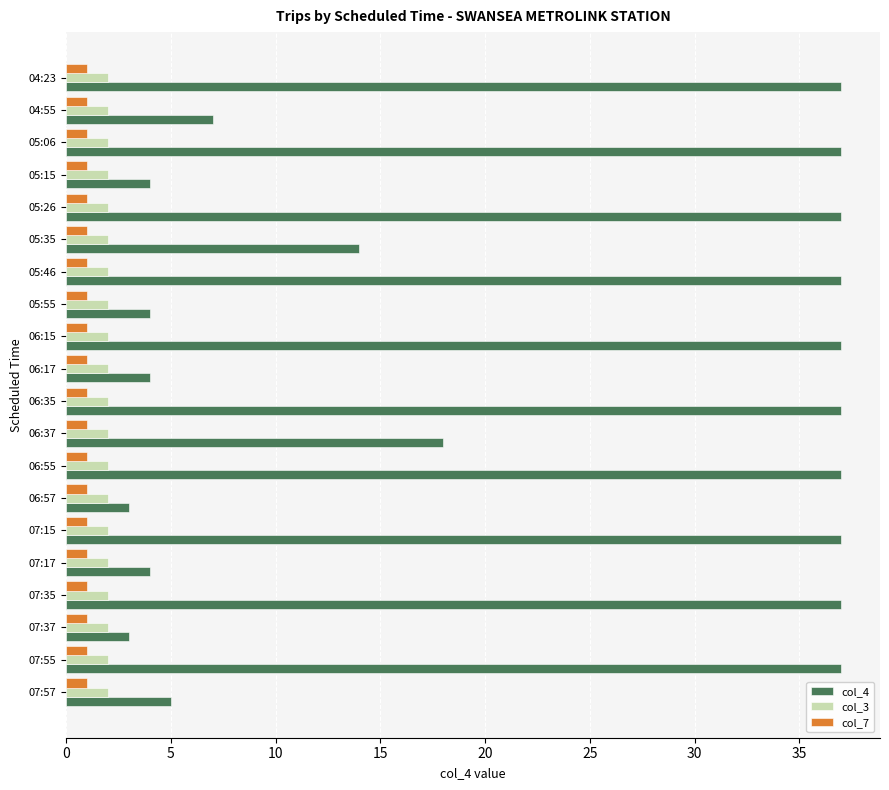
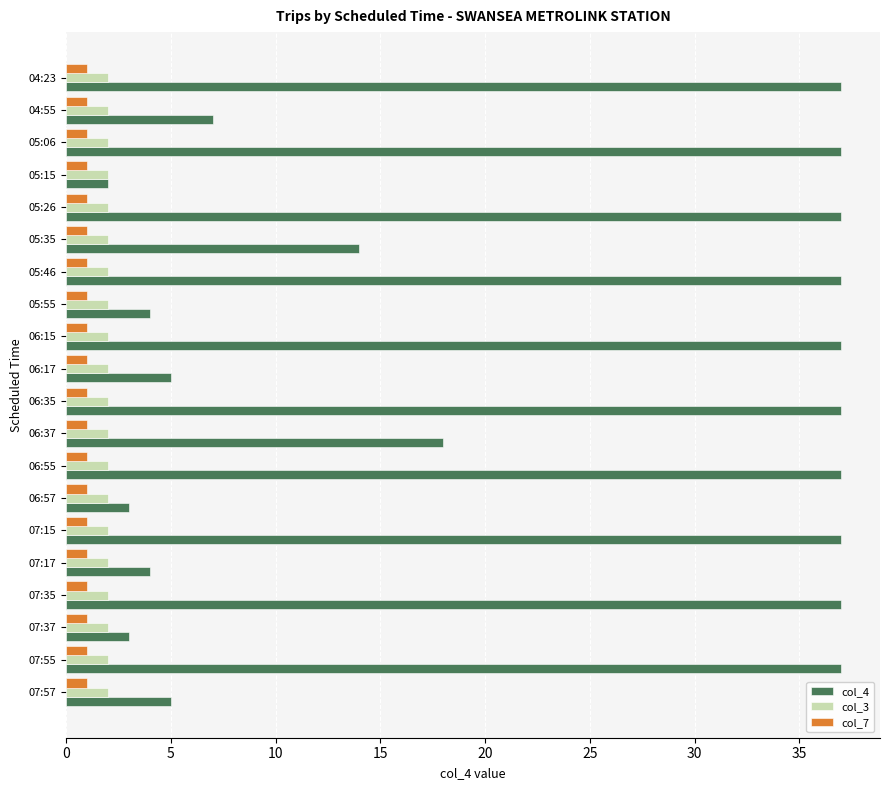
  {
    "col_4": {
      "04:23": 37,
      "04:55": 7,
      "05:06": 37,
-     "05:15": 4,
+     "05:15": 2,
      "05:26": 37,
      "05:35": 14,
      "05:46": 37,
      "05:55": 4,
      "06:15": 37,
-     "06:17": 4,
+     "06:17": 5,
      "06:35": 37,
      "06:37": 18,
      "06:55": 37,
      "06:57": 3,
      "07:15": 37,
      "07:17": 4,
      "07:35": 37,
      "07:37": 3,
      "07:55": 37,
      "07:57": 5
    },
    "col_3": {
      "04:23": 2,
      "04:55": 2,
      "05:06": 2,
      "05:15": 2,
      "05:26": 2,
      "05:35": 2,
      "05:46": 2,
      "05:55": 2,
      "06:15": 2,
      "06:17": 2,
      "06:35": 2,
      "06:37": 2,
      "06:55": 2,
      "06:57": 2,
      "07:15": 2,
      "07:17": 2,
      "07:35": 2,
      "07:37": 2,
      "07:55": 2,
      "07:57": 2
    },
    "col_7": {
      "04:23": 1,
      "04:55": 1,
      "05:06": 1,
      "05:15": 1,
      "05:26": 1,
      "05:35": 1,
      "05:46": 1,
      "05:55": 1,
      "06:15": 1,
      "06:17": 1,
      "06:35": 1,
      "06:37": 1,
      "06:55": 1,
      "06:57": 1,
      "07:15": 1,
      "07:17": 1,
      "07:35": 1,
      "07:37": 1,
      "07:55": 1,
      "07:57": 1
    }
  }
